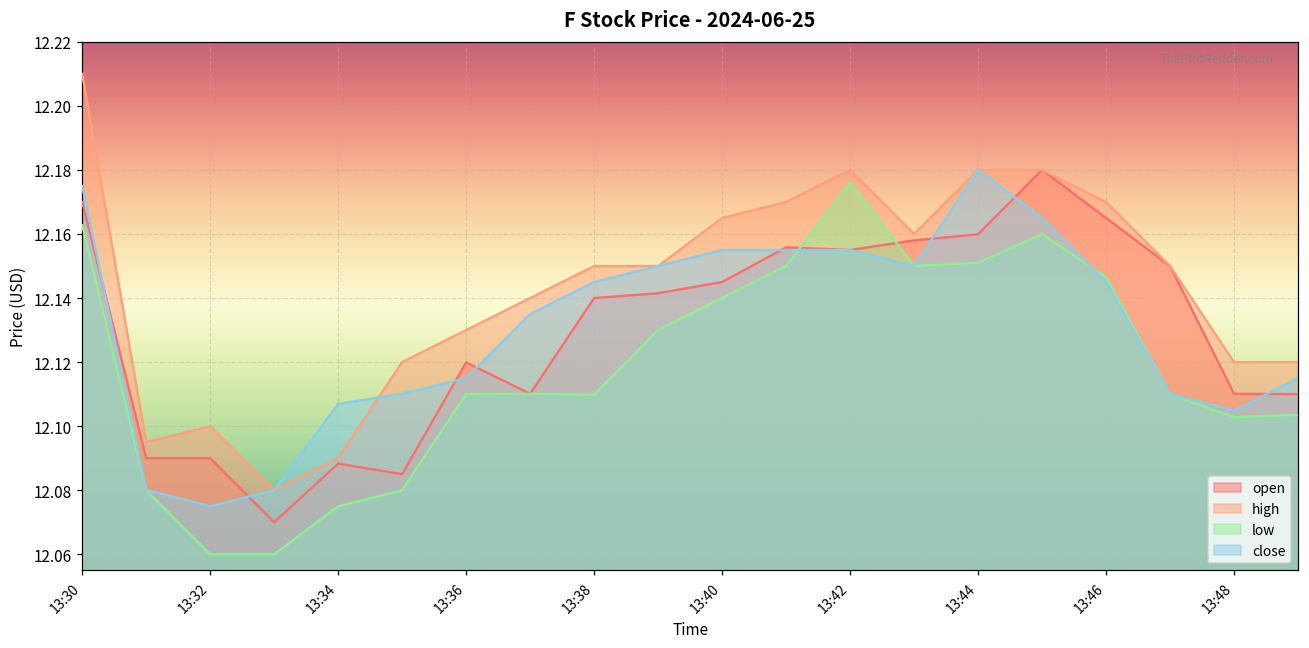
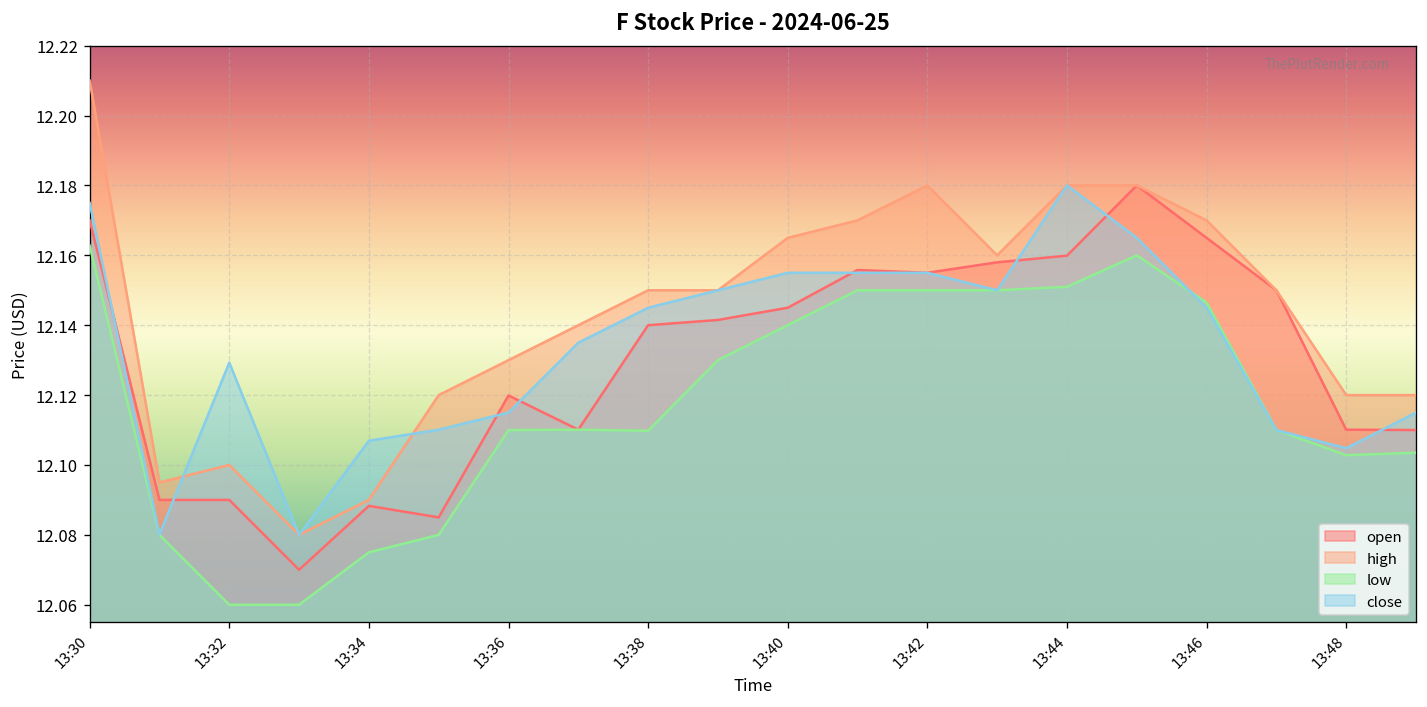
  {
    "low": {
      "13:30": 12.163,
      "13:32": 12.060,
      "13:34": 12.075,
      "13:36": 12.110,
      "13:38": 12.110,
      "13:40": 12.140,
-     "13:42": 12.176,
+     "13:42": 12.150,
      "13:44": 12.151,
      "13:46": 12.146,
      "13:48": 12.103
    },
    "close": {
      "13:30": 12.175,
-     "13:32": 12.075,
+     "13:32": 12.129,
      "13:34": 12.107,
      "13:36": 12.115,
      "13:38": 12.145,
      "13:40": 12.155,
      "13:46": 12.145,
      "13:48": 12.105
    }
  }
